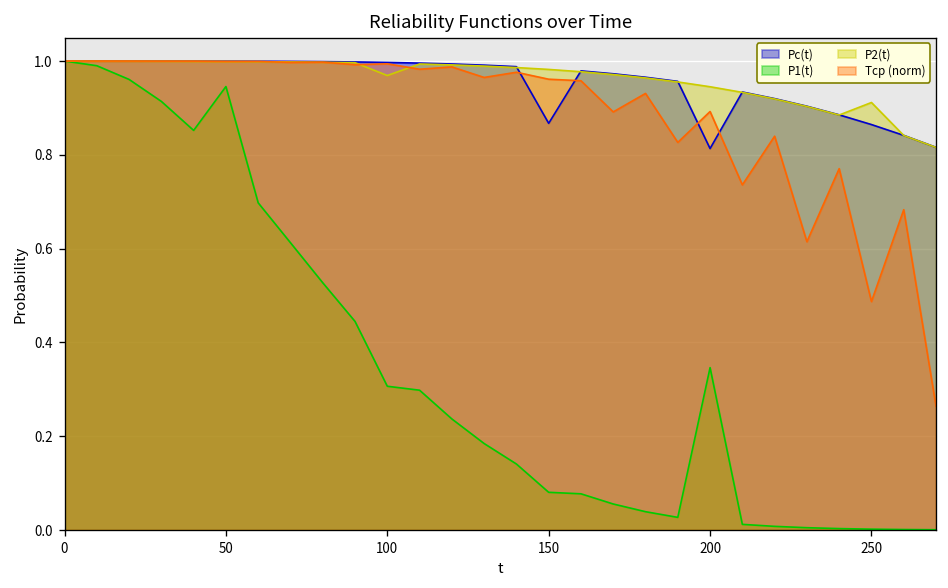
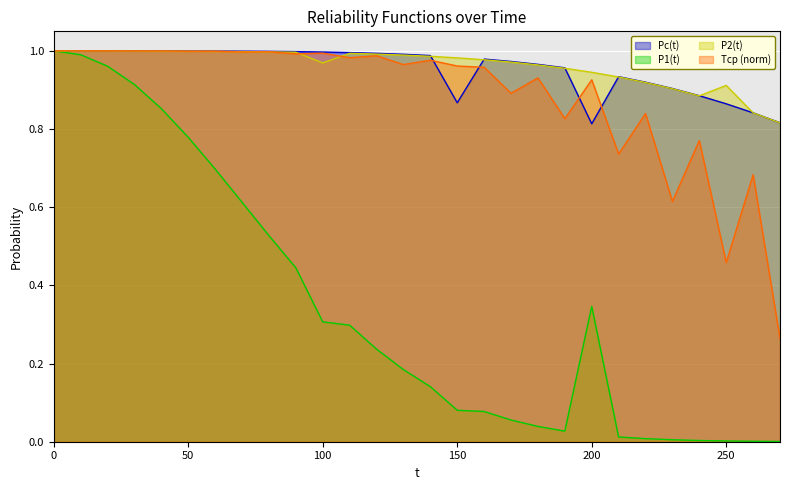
  {
    "Pc(t)": {
      "150": 0.87,
      "200": 0.81,
      "250": 0.86
    },
    "P1(t)": {
-     "50": 0.95,
+     "50": 0.78,
      "100": 0.31,
      "150": 0.08,
      "200": 0.35,
      "250": 0.00
    },
    "P2(t)": {
      "100": 0.97,
      "150": 0.98,
      "200": 0.95,
      "250": 0.91
    },
    "Tср (norm)": {
      "150": 0.96,
-     "200": 0.89,
-     "250": 0.49
+     "200": 0.93,
+     "250": 0.46
    }
  }
